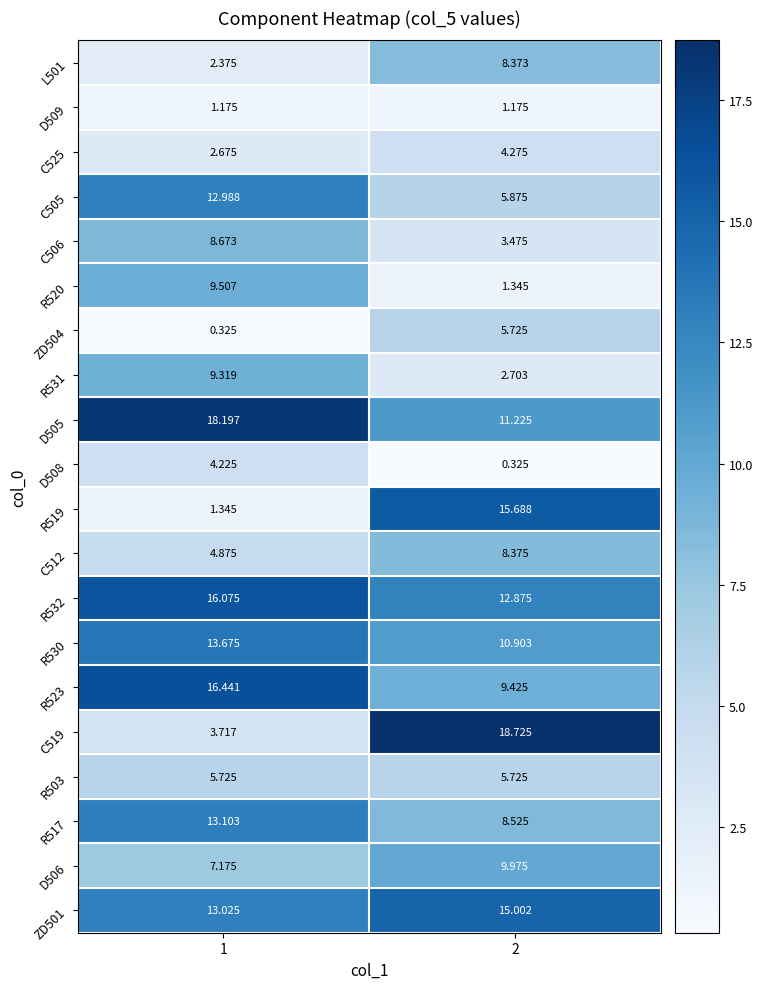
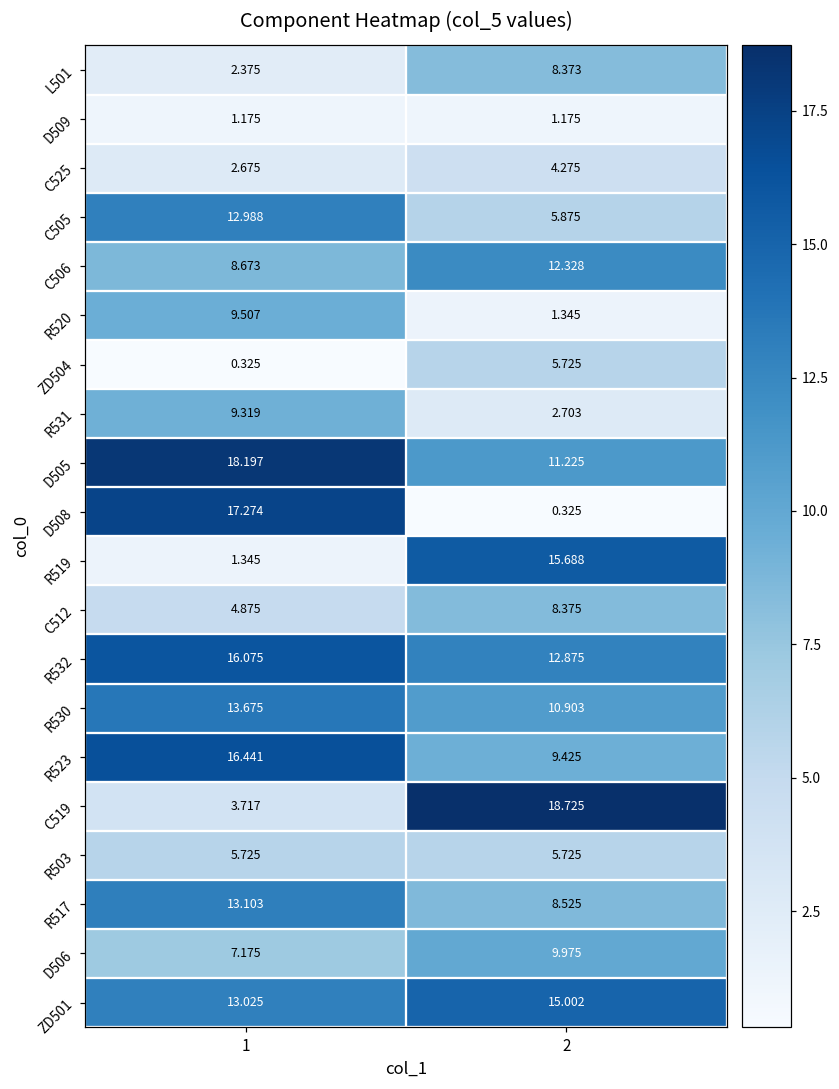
  {
    "L501": {
      "1": 2.375,
      "2": 8.373
    },
    "D509": {
      "1": 1.175,
      "2": 1.175
    },
    "C525": {
      "1": 2.675,
      "2": 4.275
    },
    "C505": {
      "1": 12.988,
      "2": 5.875
    },
    "C506": {
      "1": 8.673,
-     "2": 3.475
+     "2": 12.328
    },
    "R520": {
      "1": 9.507,
      "2": 1.345
    },
    "ZD504": {
      "1": 0.325,
      "2": 5.725
    },
    "R531": {
      "1": 9.319,
      "2": 2.703
    },
    "D505": {
      "1": 18.197,
      "2": 11.225
    },
    "D508": {
-     "1": 4.225,
+     "1": 17.274,
      "2": 0.325
    },
    "R519": {
      "1": 1.345,
      "2": 15.688
    },
    "C512": {
      "1": 4.875,
      "2": 8.375
    },
    "R532": {
      "1": 16.075,
      "2": 12.875
    },
    "R530": {
      "1": 13.675,
      "2": 10.903
    },
    "R523": {
      "1": 16.441,
      "2": 9.425
    },
    "C519": {
      "1": 3.717,
      "2": 18.725
    },
    "R503": {
      "1": 5.725,
      "2": 5.725
    },
    "R517": {
      "1": 13.103,
      "2": 8.525
    },
    "D506": {
      "1": 7.175,
      "2": 9.975
    },
    "ZD501": {
      "1": 13.025,
      "2": 15.002
    }
  }
